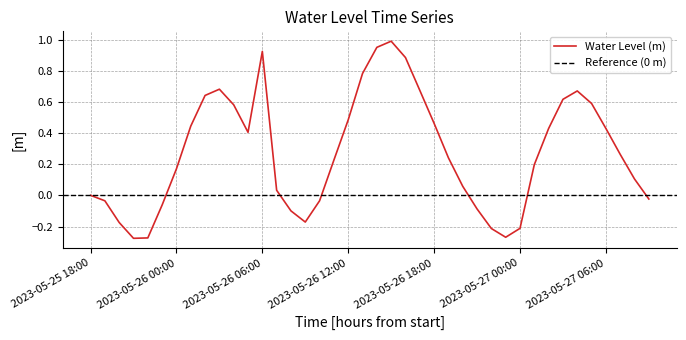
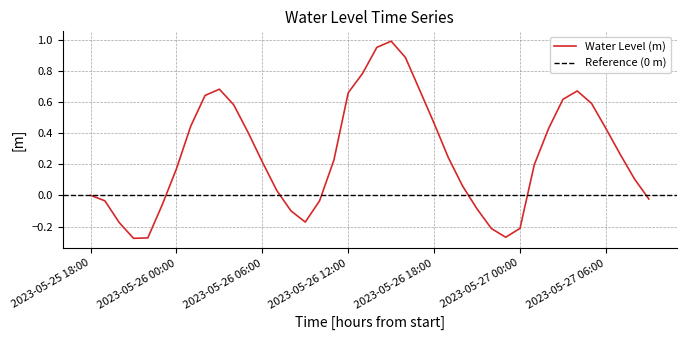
  {
    "2023-05-25 18:00": 0.00,
    "2023-05-26 00:00": 0.17,
-   "2023-05-26 06:00": 0.93,
-   "2023-05-26 12:00": 0.49,
+   "2023-05-26 06:00": 0.22,
+   "2023-05-26 12:00": 0.66,
    "2023-05-26 18:00": 0.46,
    "2023-05-27 00:00": -0.21,
    "2023-05-27 06:00": 0.43
  }
